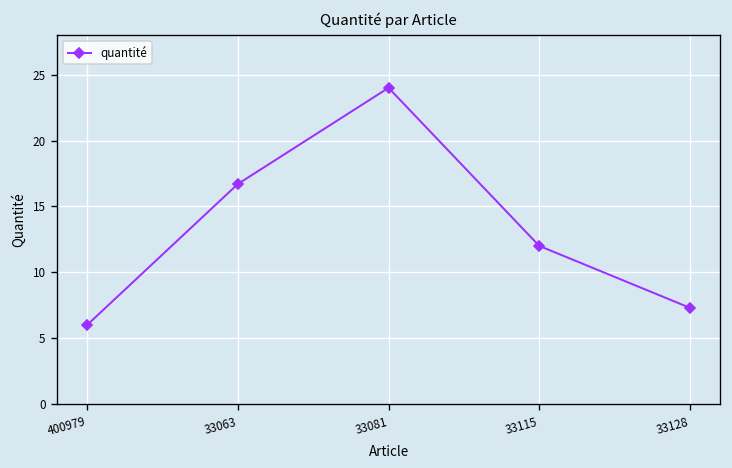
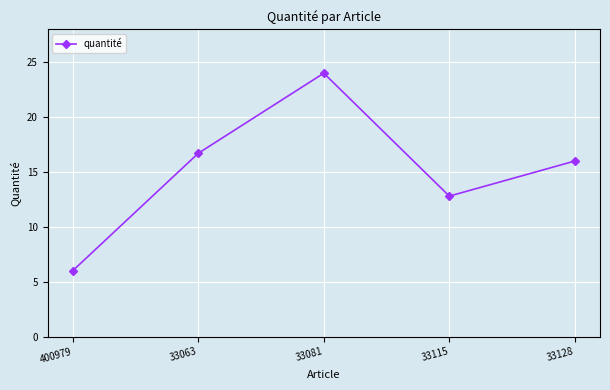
  {
    "400979": 6.0,
    "33063": 16.7,
    "33081": 24.0,
-   "33115": 12.0,
-   "33128": 7.3
+   "33115": 12.8,
+   "33128": 16.0
  }
